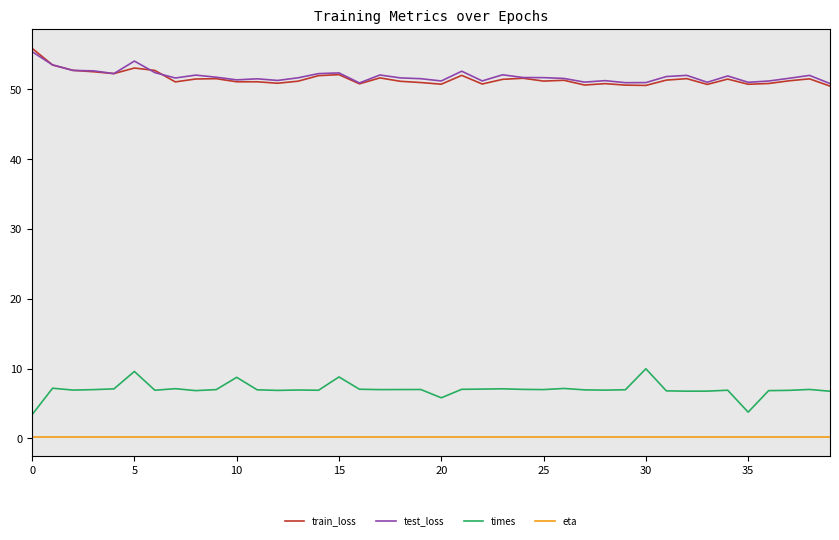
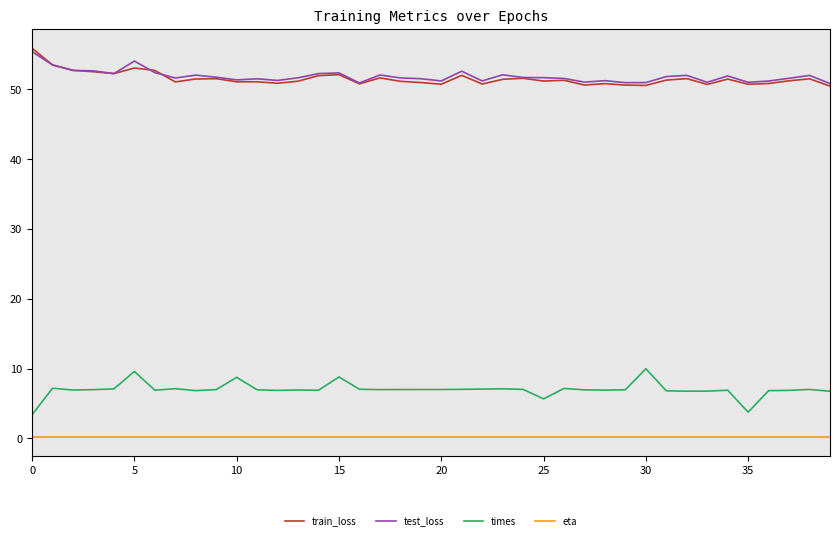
  {
    "train_loss": {
      "0": 56,
      "5": 53,
      "20": 51,
      "25": 51,
      "30": 51
    },
    "test_loss": {
      "0": 55,
      "5": 54,
      "20": 51,
      "25": 52,
      "30": 51
    },
    "times": {
      "0": 3,
      "5": 10,
      "10": 9,
      "15": 9,
-     "20": 6,
-     "25": 7,
+     "20": 7,
+     "25": 6,
      "30": 10,
      "35": 4
    },
    "eta": {
      "0": 0,
      "5": 0,
      "10": 0,
      "15": 0,
      "20": 0,
      "25": 0,
      "30": 0,
      "35": 0
    }
  }
